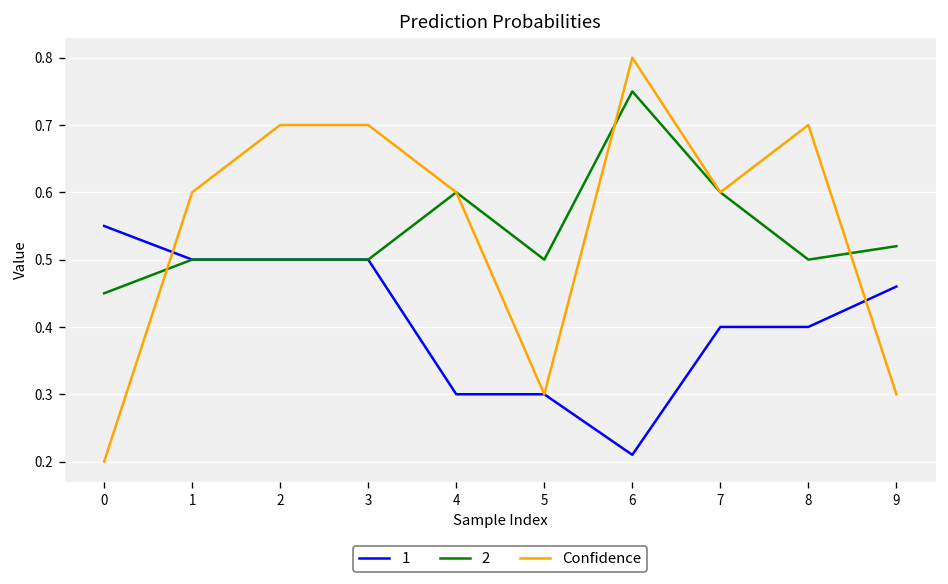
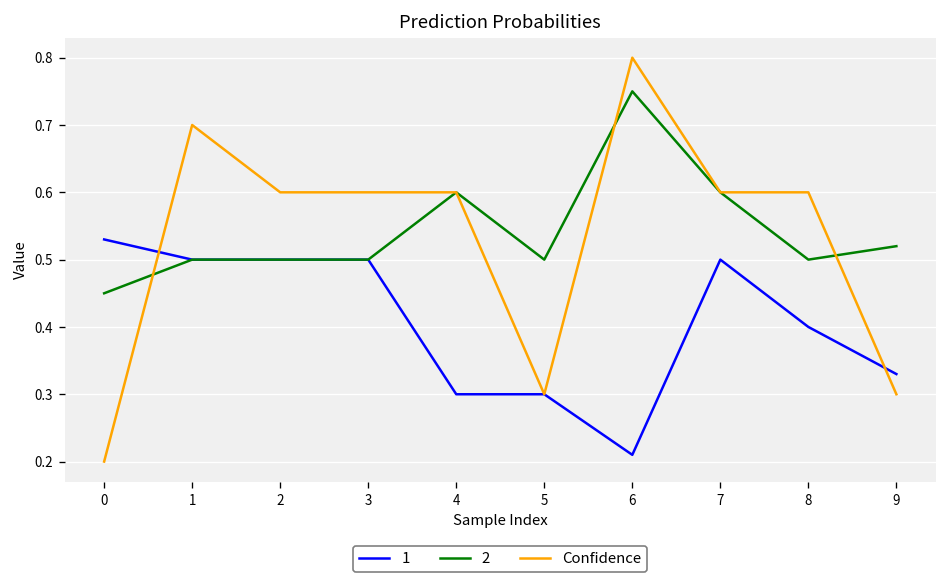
  {
    "1": {
-     "0": 0.55,
+     "0": 0.53,
      "4": 0.30,
      "6": 0.21,
-     "7": 0.4,
+     "7": 0.5,
      "8": 0.40,
-     "9": 0.46
+     "9": 0.33
    },
    "2": {
      "0": 0.45,
      "5": 0.50,
      "6": 0.75,
      "8": 0.50,
      "9": 0.52
    },
    "Confidence": {
      "0": 0.2,
-     "1": 0.6,
-     "2": 0.7,
-     "3": 0.7,
+     "1": 0.7,
+     "2": 0.6,
+     "3": 0.6,
      "6": 0.8,
-     "8": 0.7,
+     "8": 0.6,
      "9": 0.3
    }
  }
